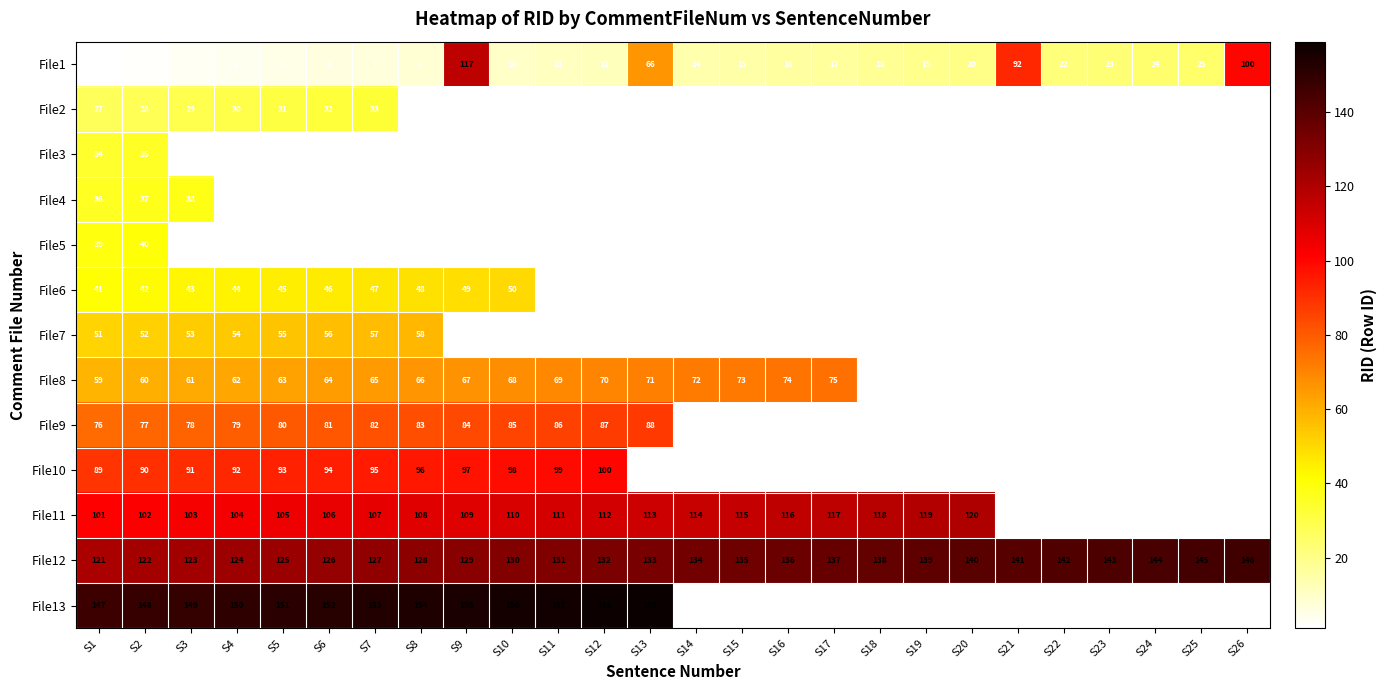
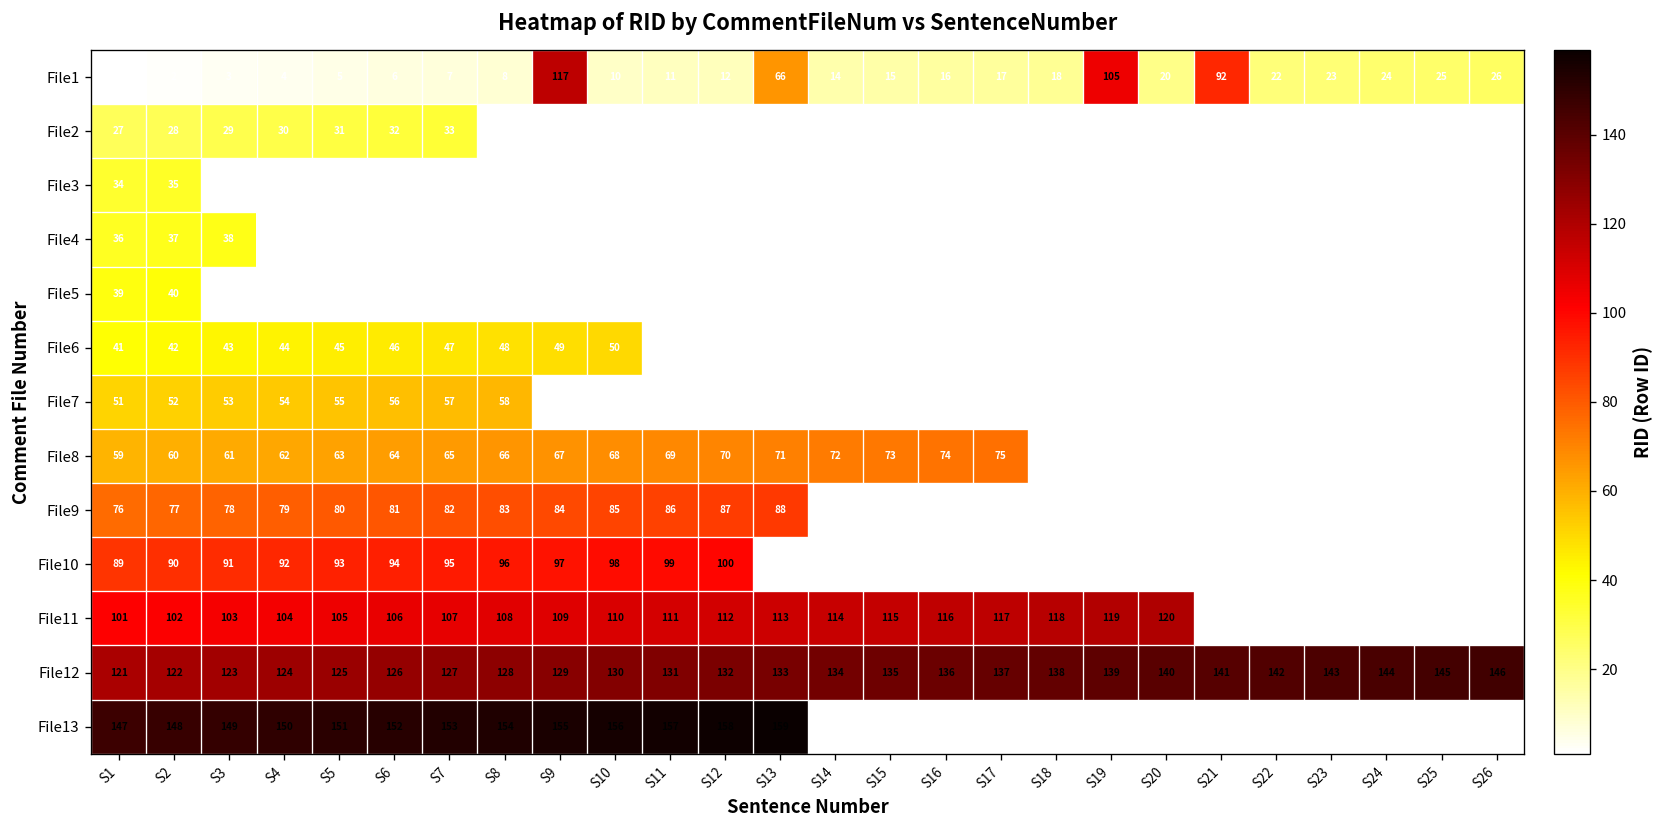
  {
    "File1": {
      "S9": 117,
      "S10": 10,
      "S11": 11,
      "S12": 12,
      "S13": 66,
      "S14": 14,
      "S15": 15,
      "S16": 16,
      "S17": 17,
      "S18": 18,
-     "S19": 19,
+     "S19": 105,
      "S20": 20,
      "S21": 92,
      "S22": 22,
      "S23": 23,
      "S24": 24,
      "S25": 25,
-     "S26": 100
+     "S26": 26
    },
    "File2": {
      "S1": 27,
      "S2": 28,
      "S3": 29,
      "S4": 30,
      "S5": 31,
      "S6": 32,
      "S7": 33
    },
    "File3": {
      "S1": 34,
      "S2": 35
    },
    "File4": {
      "S1": 36,
      "S2": 37,
      "S3": 38
    },
    "File5": {
      "S1": 39,
      "S2": 40
    },
    "File6": {
      "S1": 41,
      "S2": 42,
      "S3": 43,
      "S4": 44,
      "S5": 45,
      "S6": 46,
      "S7": 47,
      "S8": 48,
      "S9": 49,
      "S10": 50
    },
    "File7": {
      "S1": 51,
      "S2": 52,
      "S3": 53,
      "S4": 54,
      "S5": 55,
      "S6": 56,
      "S7": 57,
      "S8": 58
    },
    "File8": {
      "S1": 59,
      "S2": 60,
      "S3": 61,
      "S4": 62,
      "S5": 63,
      "S6": 64,
      "S7": 65,
      "S8": 66,
      "S9": 67,
      "S10": 68,
      "S11": 69,
      "S12": 70,
      "S13": 71,
      "S14": 72,
      "S15": 73,
      "S16": 74,
      "S17": 75
    },
    "File9": {
      "S1": 76,
      "S2": 77,
      "S3": 78,
      "S4": 79,
      "S5": 80,
      "S6": 81,
      "S7": 82,
      "S8": 83,
      "S9": 84,
      "S10": 85,
      "S11": 86,
      "S12": 87,
      "S13": 88
    },
    "File10": {
      "S1": 89,
      "S2": 90,
      "S3": 91,
      "S4": 92,
      "S5": 93,
      "S6": 94,
      "S7": 95,
      "S8": 96,
      "S9": 97,
      "S10": 98,
      "S11": 99,
      "S12": 100
    },
    "File11": {
      "S1": 101,
      "S2": 102,
      "S3": 103,
      "S4": 104,
      "S5": 105,
      "S6": 106,
      "S7": 107,
      "S8": 108,
      "S9": 109,
      "S10": 110,
      "S11": 111,
      "S12": 112,
      "S13": 113,
      "S14": 114,
      "S15": 115,
      "S16": 116,
      "S17": 117,
      "S18": 118,
      "S19": 119,
      "S20": 120
    },
    "File12": {
      "S1": 121,
      "S2": 122,
      "S3": 123,
      "S4": 124,
      "S5": 125,
      "S6": 126,
      "S7": 127,
      "S8": 128,
      "S9": 129,
      "S10": 130,
      "S11": 131,
      "S12": 132,
      "S13": 133,
      "S14": 134,
      "S15": 135,
      "S16": 136,
      "S17": 137,
      "S18": 138,
      "S19": 139,
      "S20": 140,
      "S21": 141,
      "S22": 142,
      "S23": 143,
      "S24": 144,
      "S25": 145,
      "S26": 146
    },
    "File13": {
      "S1": 147,
      "S2": 148,
      "S3": 149
    }
  }
